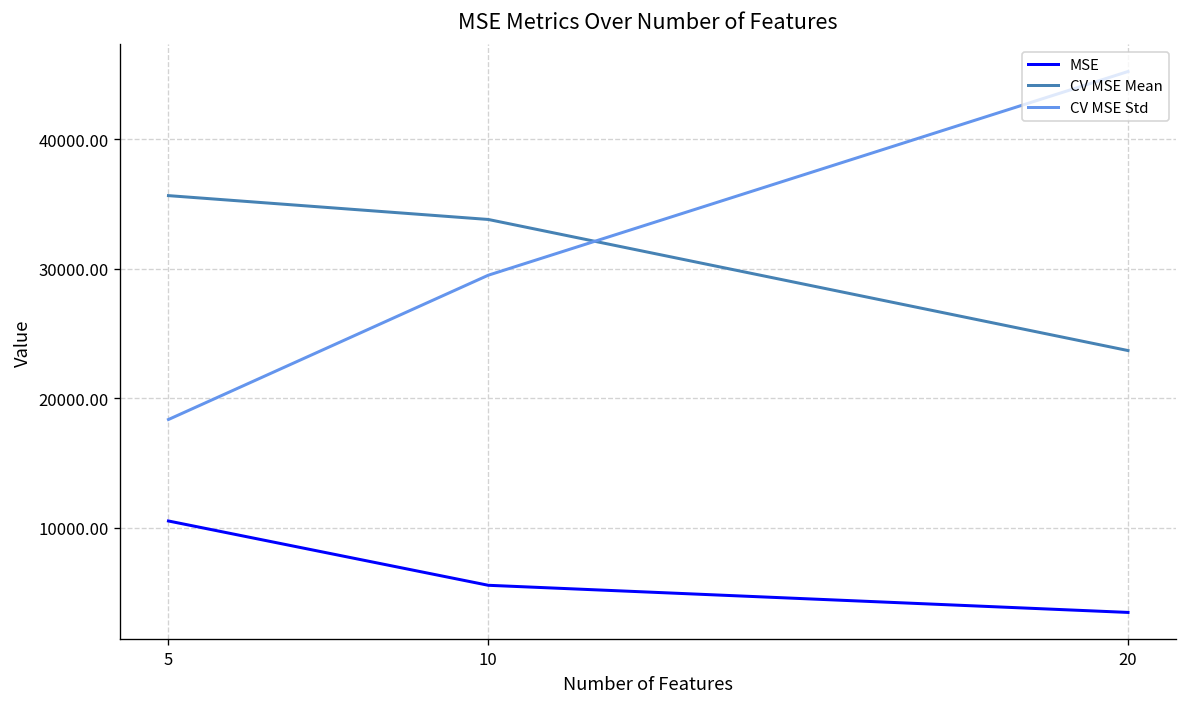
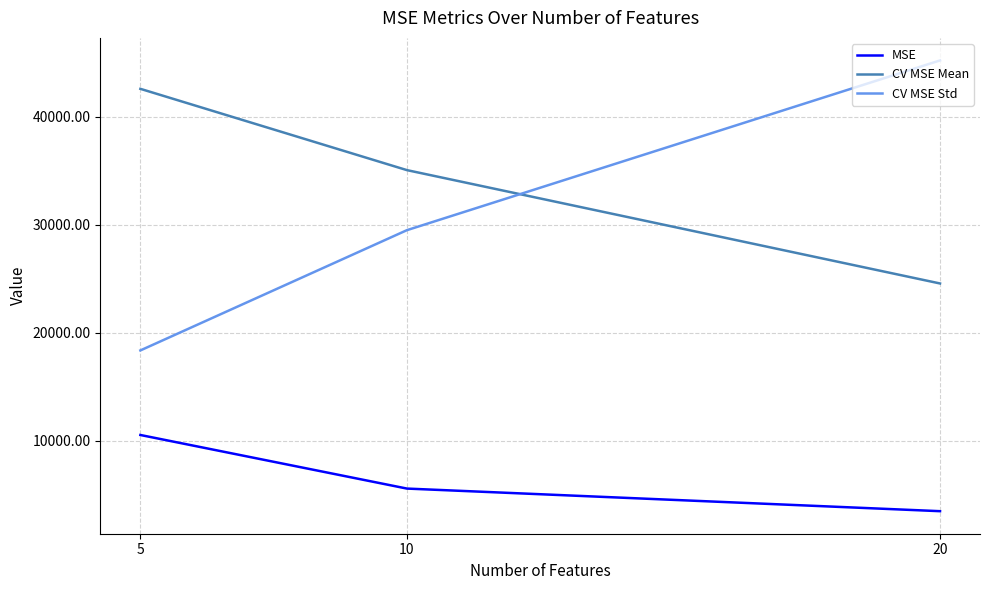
  {
    "MSE": {
      "5": 10500,
      "10": 5600,
      "20": 3500
    },
    "CV MSE Mean": {
-     "5": 35600,
-     "10": 33800,
-     "20": 23700
+     "5": 42600,
+     "10": 35100,
+     "20": 24600
    },
    "CV MSE Std": {
      "5": 18400,
      "10": 29500
    }
  }
